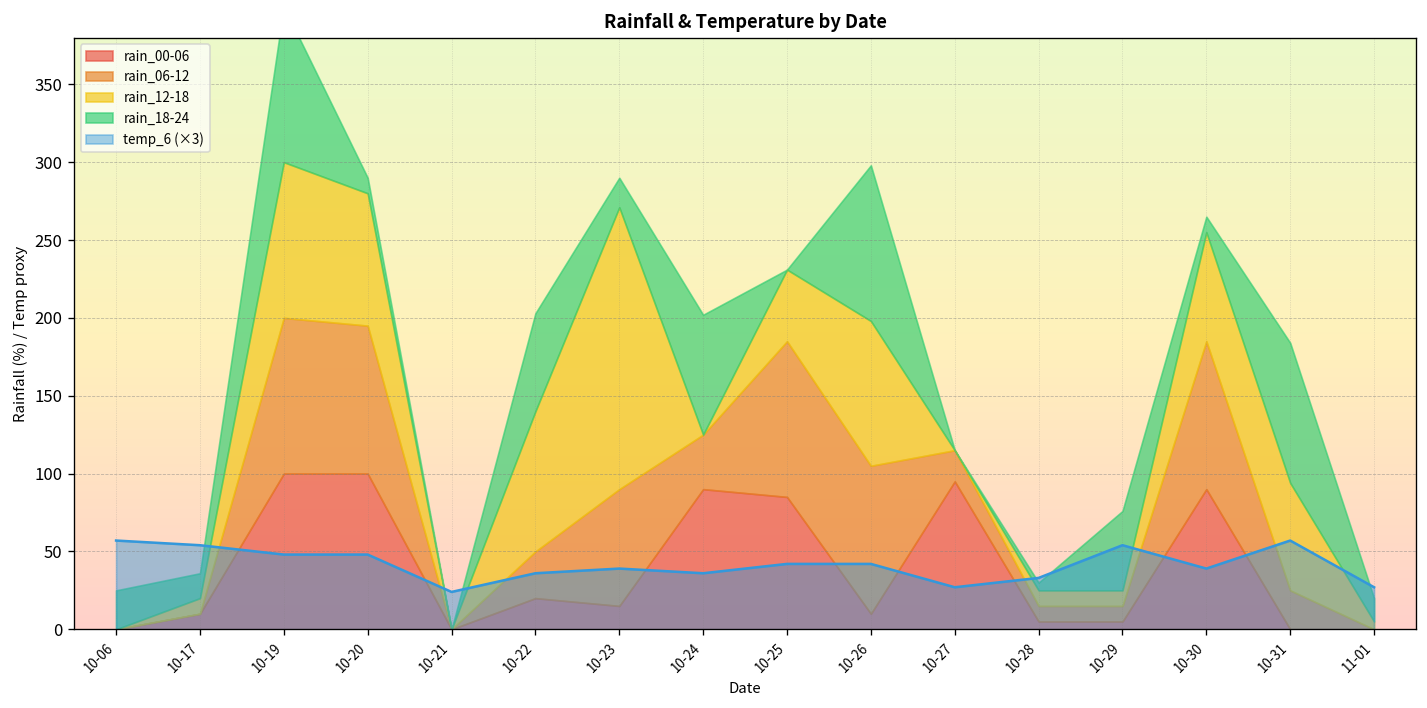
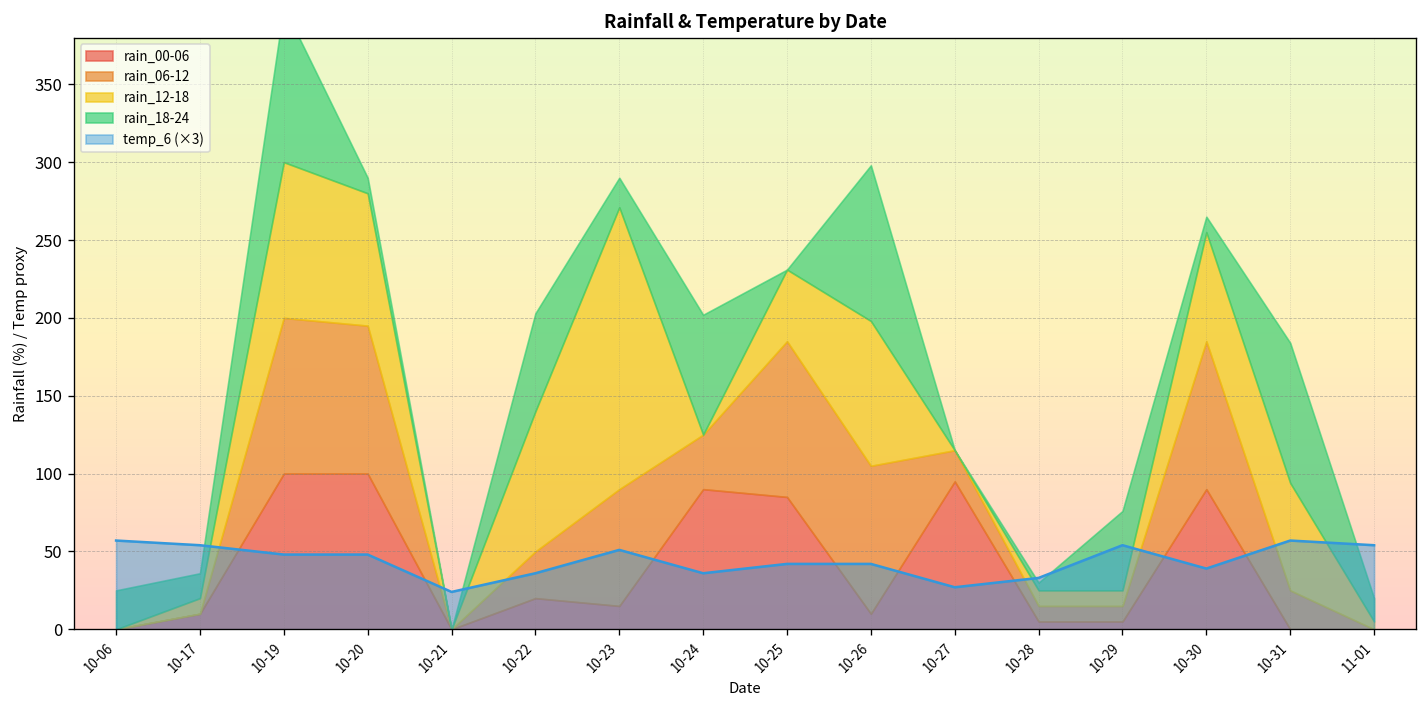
  {
    "rain_12-18": {
      "10-17": 10,
      "10-19": 100,
      "10-20": 85,
      "10-22": 90,
      "10-23": 181,
      "10-26": 93,
      "10-28": 10,
      "10-29": 10,
      "10-30": 70,
      "10-31": 69,
      "11-01": 5
    },
    "rain_18-24": {
      "10-06": 25,
      "10-17": 16,
      "10-20": 10,
      "10-22": 63,
      "10-23": 19,
      "10-24": 77,
      "10-26": 100,
      "10-28": 5,
      "10-29": 51,
      "10-30": 10,
      "10-31": 90,
      "11-01": 15
    },
    "temp_6 (×3)": {
      "10-06": 57,
      "10-17": 54,
      "10-19": 48,
      "10-20": 48,
      "10-21": 24,
      "10-22": 36,
-     "10-23": 39,
+     "10-23": 51,
      "10-24": 36,
      "10-25": 42,
      "10-26": 42,
      "10-27": 27,
      "10-28": 33,
      "10-29": 54,
      "10-30": 39,
      "10-31": 57,
-     "11-01": 27
+     "11-01": 54
    }
  }
